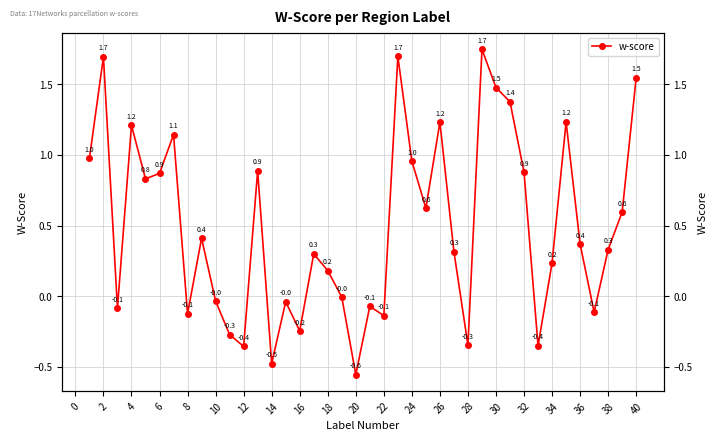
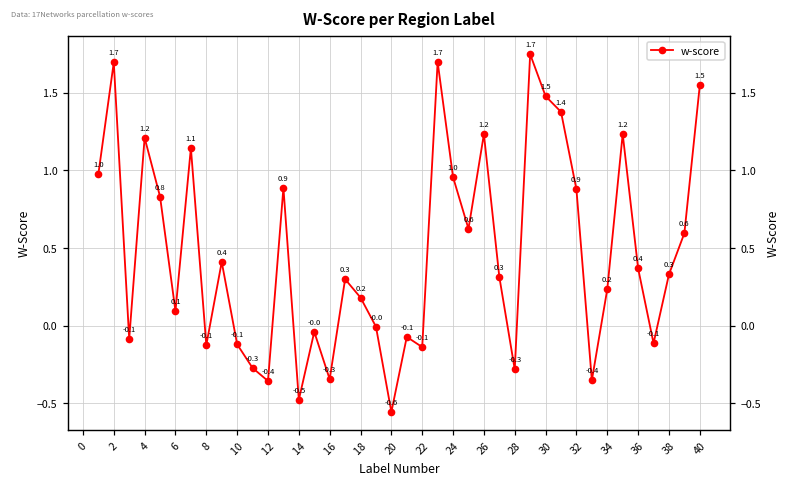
  {
    "2": 1.7,
    "4": 1.2,
-   "6": 0.9,
+   "6": 0.1,
    "8": -0.1,
-   "10": -0.0,
+   "10": -0.1,
    "12": -0.4,
    "14": -0.5,
-   "16": -0.2,
+   "16": -0.3,
    "18": 0.2,
    "20": -0.6,
    "22": -0.1,
    "24": 1.0,
    "26": 1.2,
-   "28": -0.35,
+   "28": -0.28,
    "30": 1.5,
    "32": 0.9,
    "34": 0.2,
    "36": 0.4,
    "38": 0.3,
    "40": 1.5
  }
